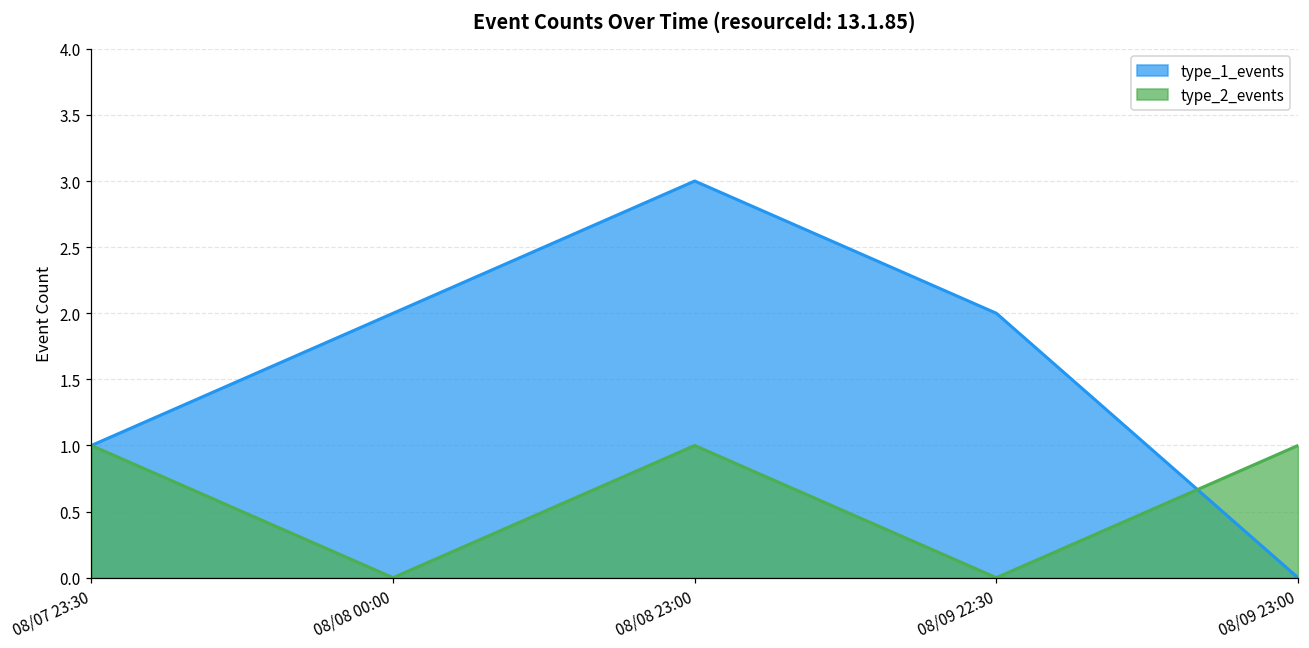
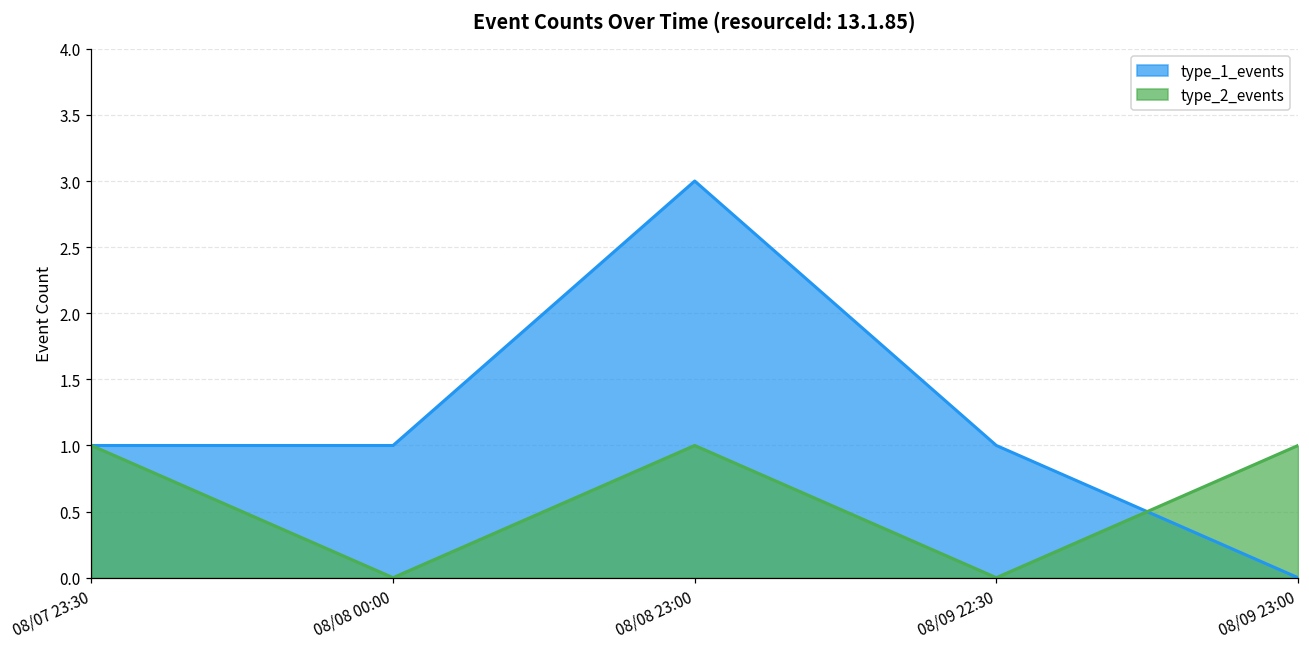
  {
    "type_1_events": {
-     "08/08 00:00": 2,
+     "08/08 00:00": 1,
      "08/08 23:00": 3,
-     "08/09 22:30": 2,
+     "08/09 22:30": 1,
      "08/09 23:00": 0
    },
    "type_2_events": {
      "08/08 00:00": 0,
      "08/08 23:00": 1,
      "08/09 22:30": 0,
      "08/09 23:00": 1
    }
  }
